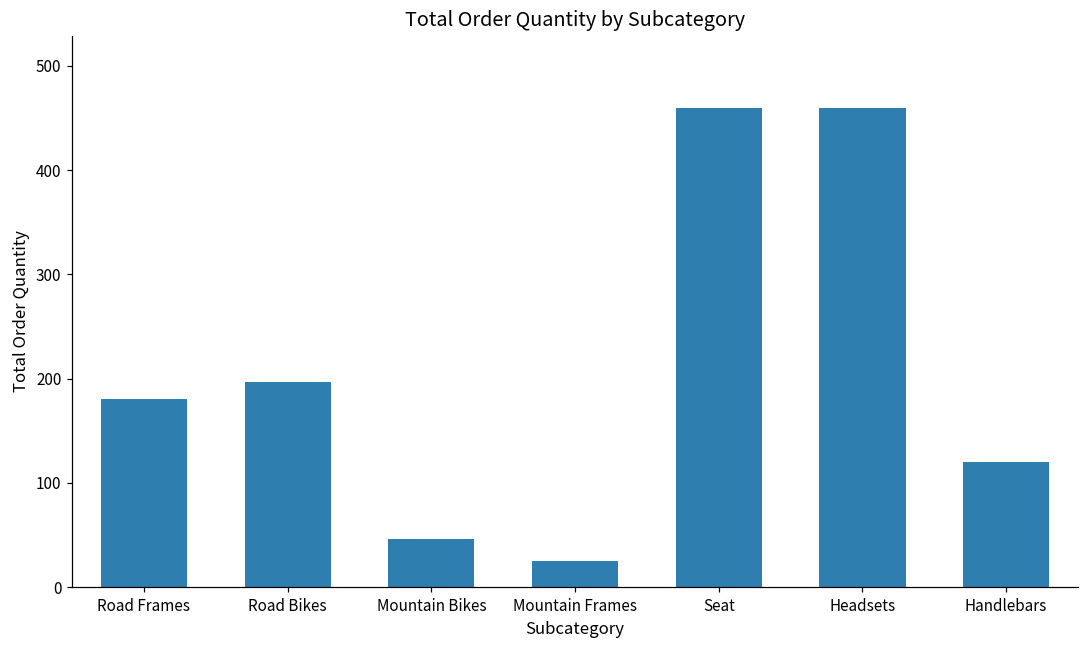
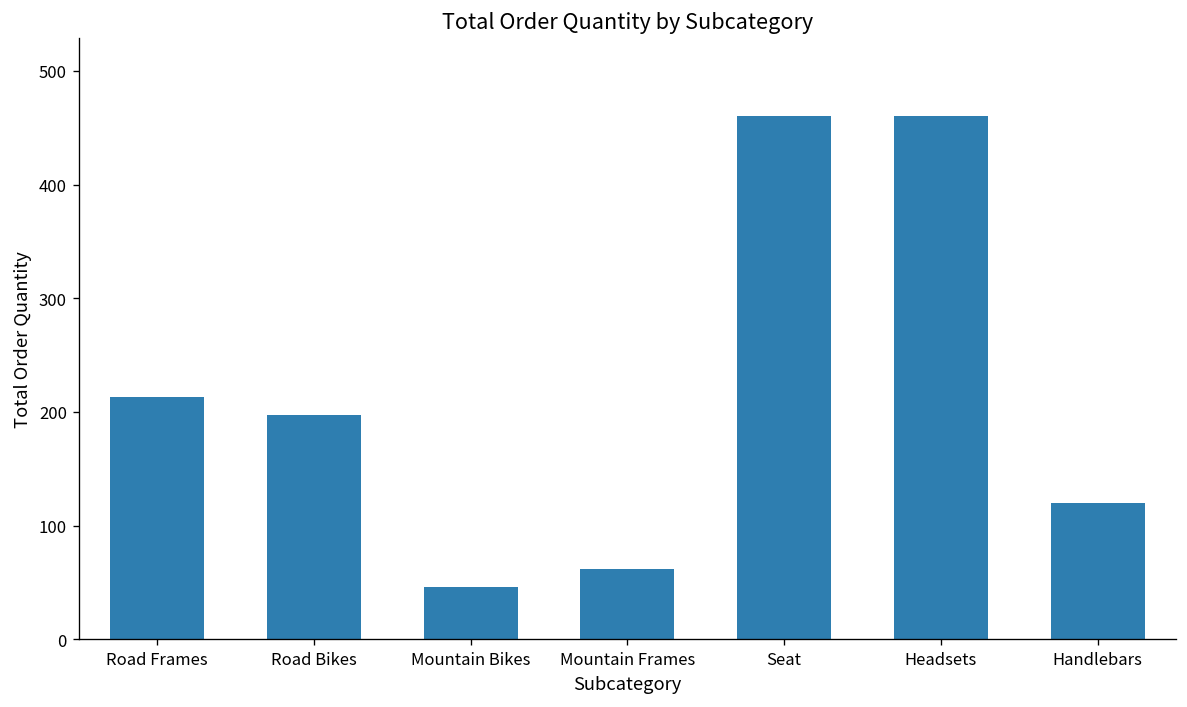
  {
-   "Road Frames": 180,
+   "Road Frames": 210,
    "Road Bikes": 200,
    "Mountain Bikes": 50,
-   "Mountain Frames": 30,
+   "Mountain Frames": 60,
    "Seat": 460,
    "Headsets": 460,
    "Handlebars": 120
  }
